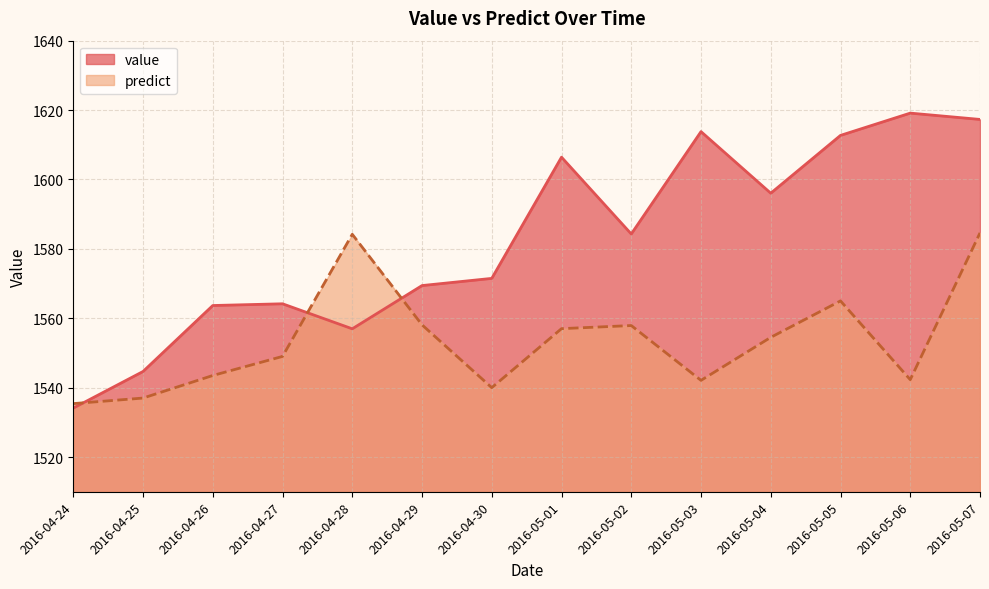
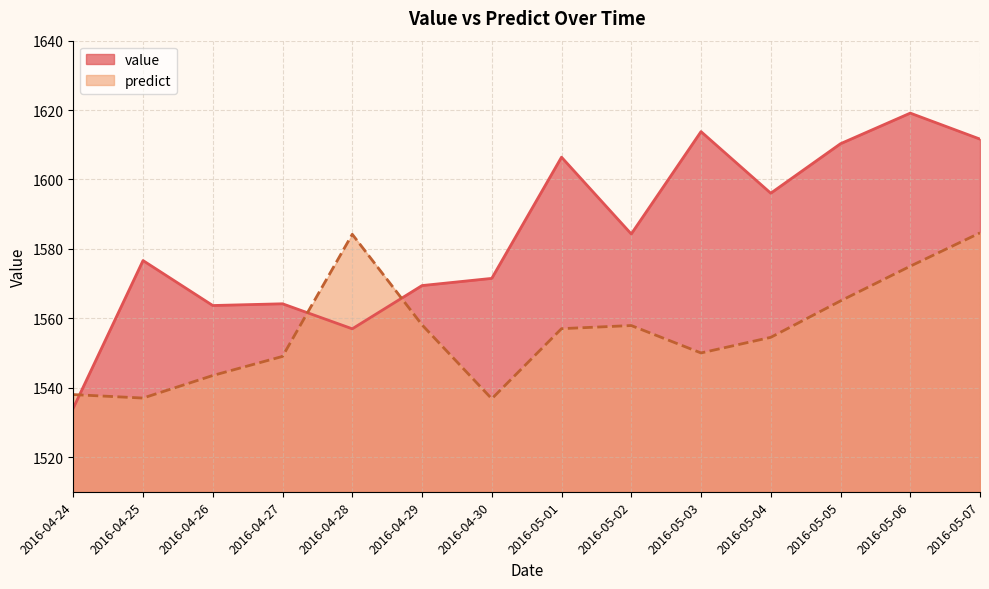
  {
    "value": {
      "2016-04-24": 1534,
-     "2016-04-25": 1545,
+     "2016-04-25": 1577,
      "2016-04-26": 1564,
      "2016-04-27": 1564,
      "2016-04-28": 1557,
      "2016-04-29": 1569,
      "2016-04-30": 1571,
      "2016-05-01": 1606,
      "2016-05-02": 1584,
      "2016-05-03": 1614,
      "2016-05-04": 1596,
-     "2016-05-05": 1613,
+     "2016-05-05": 1610,
      "2016-05-06": 1619,
-     "2016-05-07": 1617
+     "2016-05-07": 1612
    },
    "predict": {
-     "2016-04-24": 1535,
+     "2016-04-24": 1538,
      "2016-04-25": 1537,
      "2016-04-26": 1544,
      "2016-04-27": 1549,
      "2016-04-28": 1584,
      "2016-04-29": 1558,
-     "2016-04-30": 1540,
+     "2016-04-30": 1537,
      "2016-05-01": 1557,
      "2016-05-02": 1558,
-     "2016-05-03": 1542,
+     "2016-05-03": 1550,
      "2016-05-04": 1555,
      "2016-05-05": 1565,
-     "2016-05-06": 1542,
+     "2016-05-06": 1575,
      "2016-05-07": 1585
    }
  }
